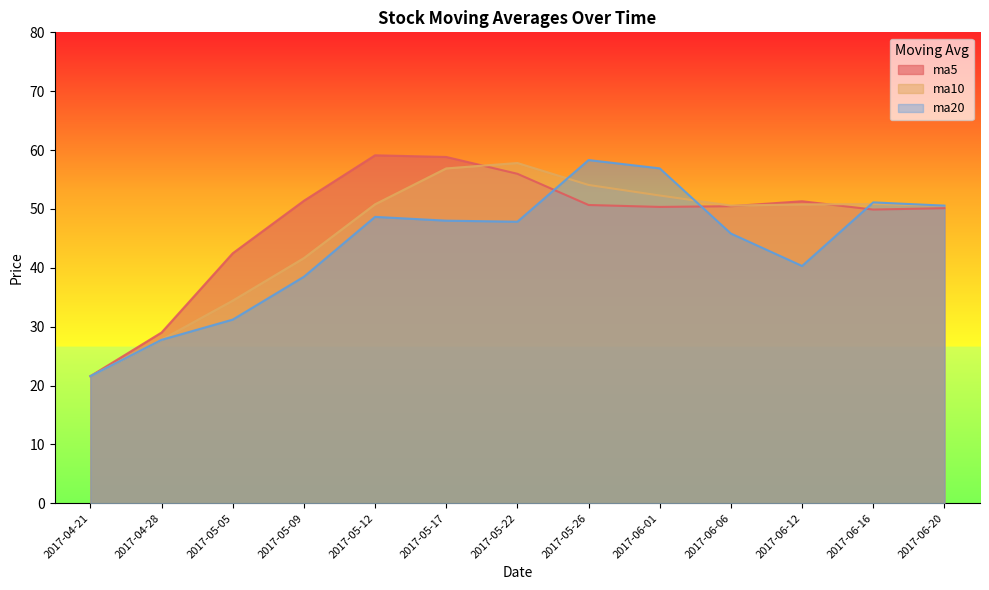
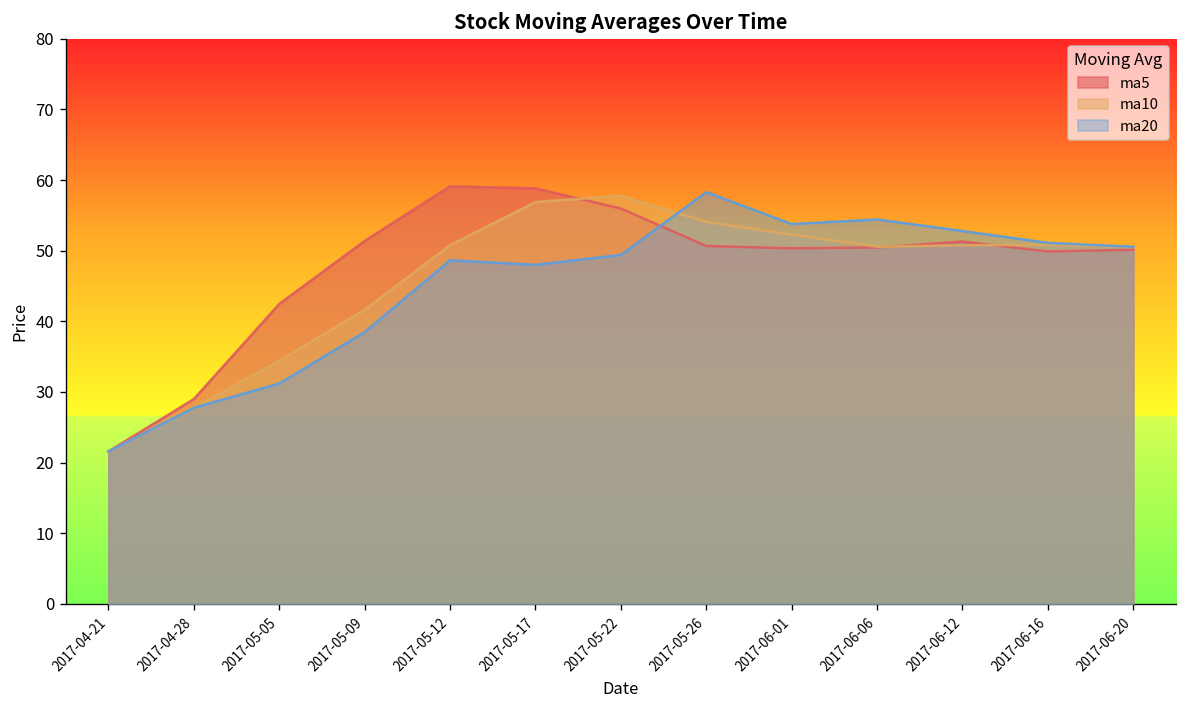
  {
    "ma20": {
      "2017-05-05": 31,
      "2017-05-09": 38,
      "2017-05-12": 49,
      "2017-05-17": 48,
-     "2017-05-22": 48,
+     "2017-05-22": 49,
      "2017-05-26": 58,
-     "2017-06-01": 57,
-     "2017-06-06": 46,
-     "2017-06-12": 40
+     "2017-06-01": 54,
+     "2017-06-06": 54,
+     "2017-06-12": 53
    }
  }
